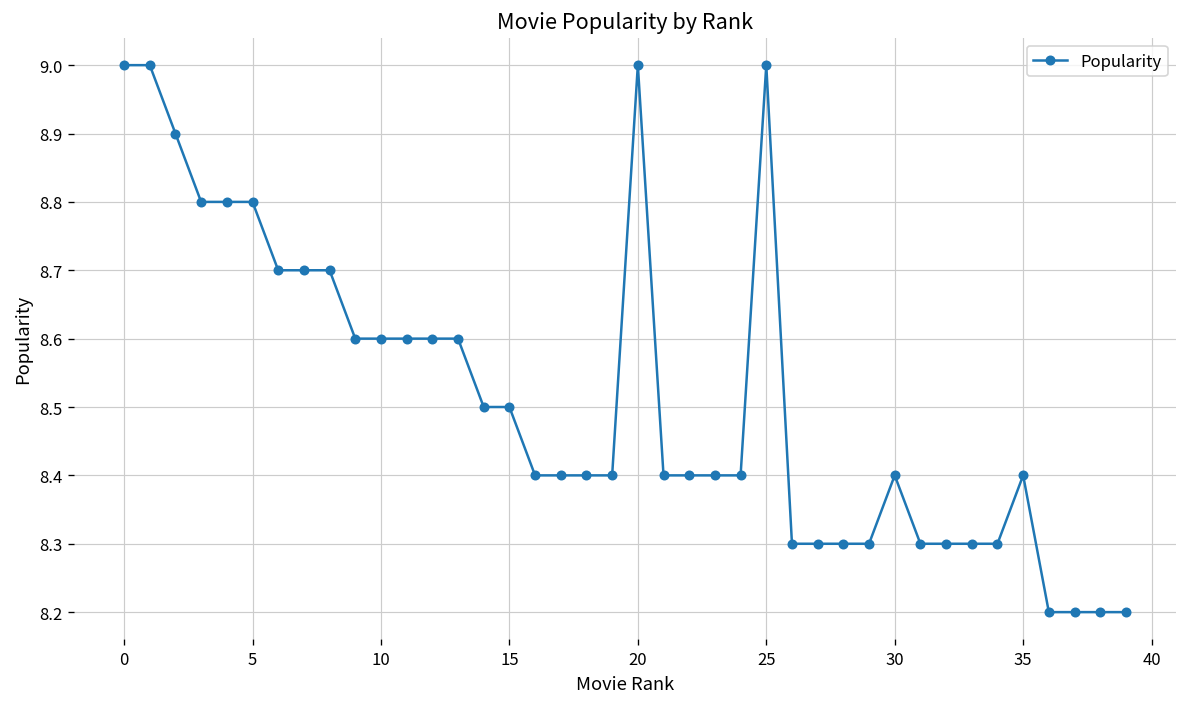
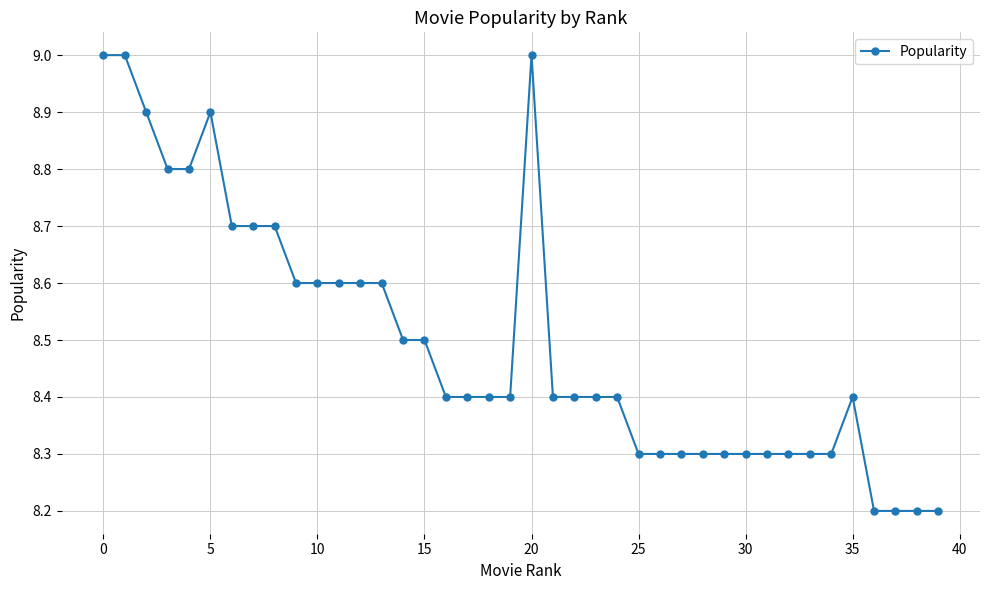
  {
    "0": 9.0,
-   "5": 8.8,
+   "5": 8.9,
    "10": 8.6,
    "15": 8.5,
    "20": 9.0,
-   "25": 9.0,
-   "30": 8.4,
+   "25": 8.3,
+   "30": 8.3,
    "35": 8.4
  }
